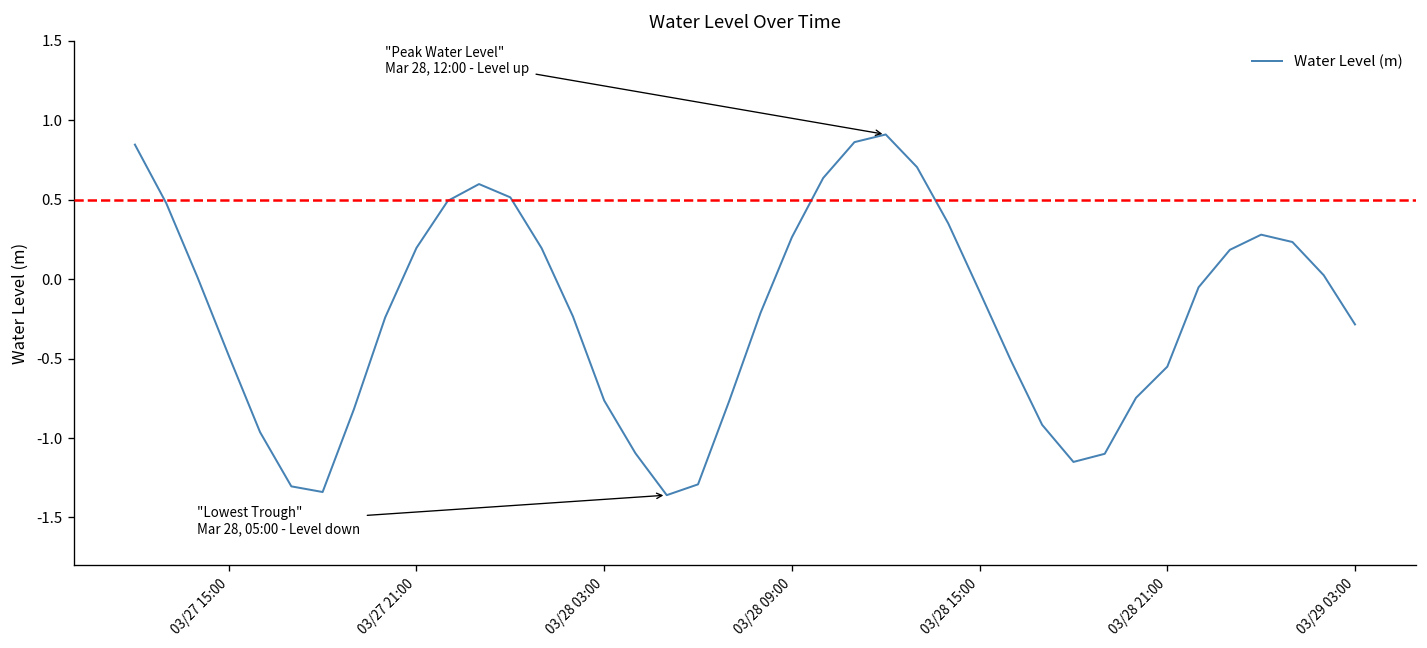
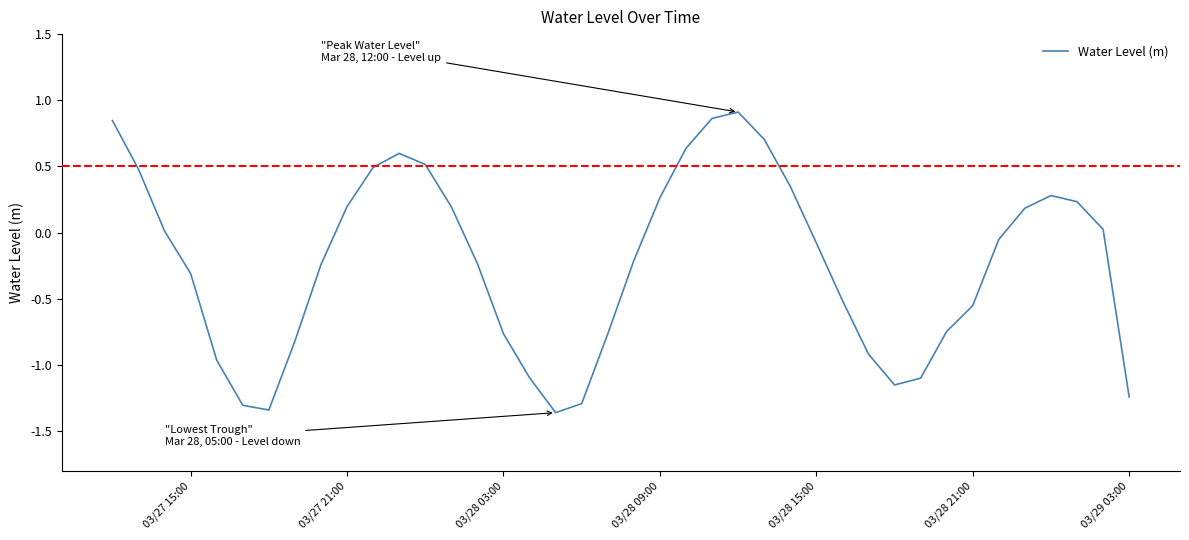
  {
-   "03/27 15:00": -0.48,
+   "03/27 15:00": -0.31,
    "03/27 21:00": 0.20,
    "03/28 03:00": -0.76,
    "03/28 09:00": 0.26,
    "03/28 15:00": -0.08,
    "03/28 21:00": -0.55,
-   "03/29 03:00": -0.28
+   "03/29 03:00": -1.24
  }
